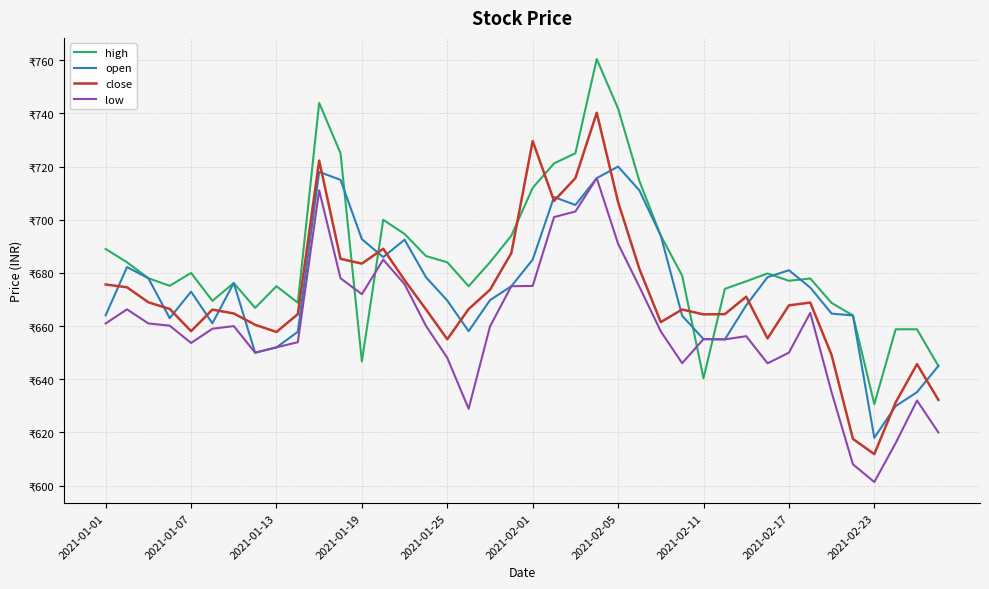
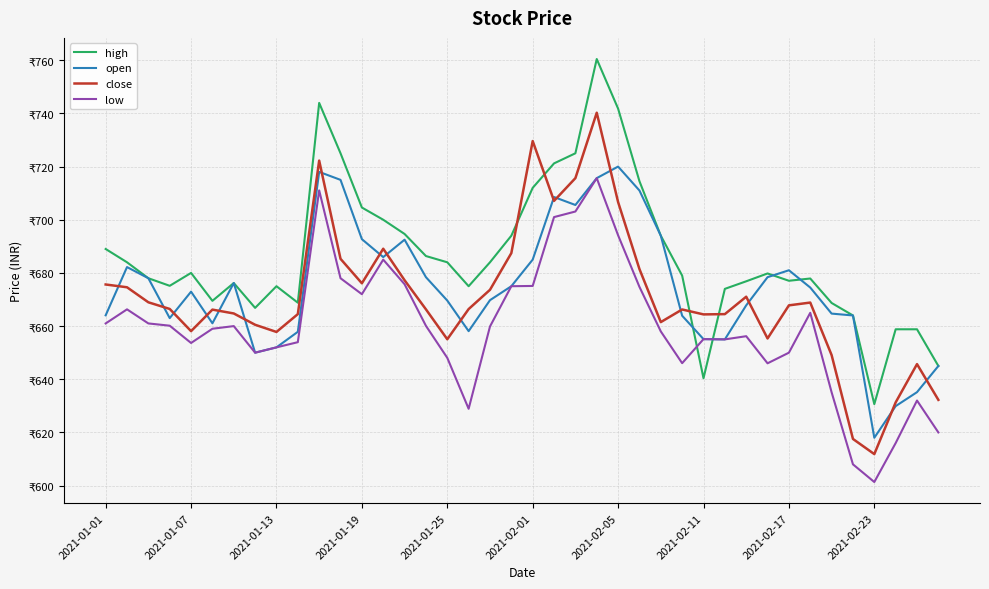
  {
    "high": {
      "2021-01-01": "₹689",
      "2021-01-07": "₹680",
      "2021-01-13": "₹675",
-     "2021-01-19": "₹647",
+     "2021-01-19": "₹705",
      "2021-01-25": "₹684",
      "2021-02-01": "₹712",
      "2021-02-05": "₹742",
      "2021-02-11": "₹640",
      "2021-02-17": "₹677",
      "2021-02-23": "₹631"
    },
    "open": {
      "2021-01-01": "₹664",
      "2021-01-07": "₹673",
      "2021-01-19": "₹693",
      "2021-01-25": "₹670",
      "2021-02-01": "₹685",
      "2021-02-05": "₹720",
      "2021-02-17": "₹681",
      "2021-02-23": "₹618"
    },
    "close": {
      "2021-01-01": "₹676",
      "2021-01-07": "₹658",
      "2021-01-13": "₹658",
-     "2021-01-19": "₹684",
+     "2021-01-19": "₹676",
      "2021-01-25": "₹655",
      "2021-02-01": "₹730",
      "2021-02-05": "₹707",
      "2021-02-11": "₹664",
      "2021-02-17": "₹668",
      "2021-02-23": "₹612"
    },
    "low": {
      "2021-01-01": "₹661",
      "2021-01-07": "₹654",
      "2021-01-19": "₹672",
      "2021-01-25": "₹648",
      "2021-02-01": "₹675",
-     "2021-02-05": "₹691",
+     "2021-02-05": "₹694",
      "2021-02-17": "₹650",
      "2021-02-23": "₹601"
    }
  }
